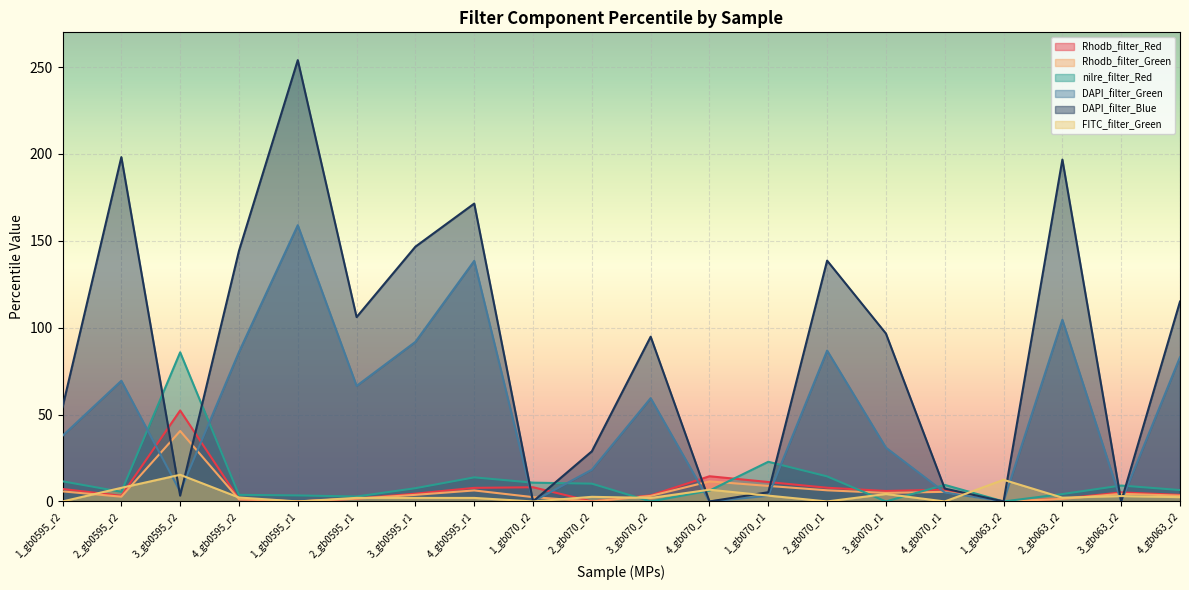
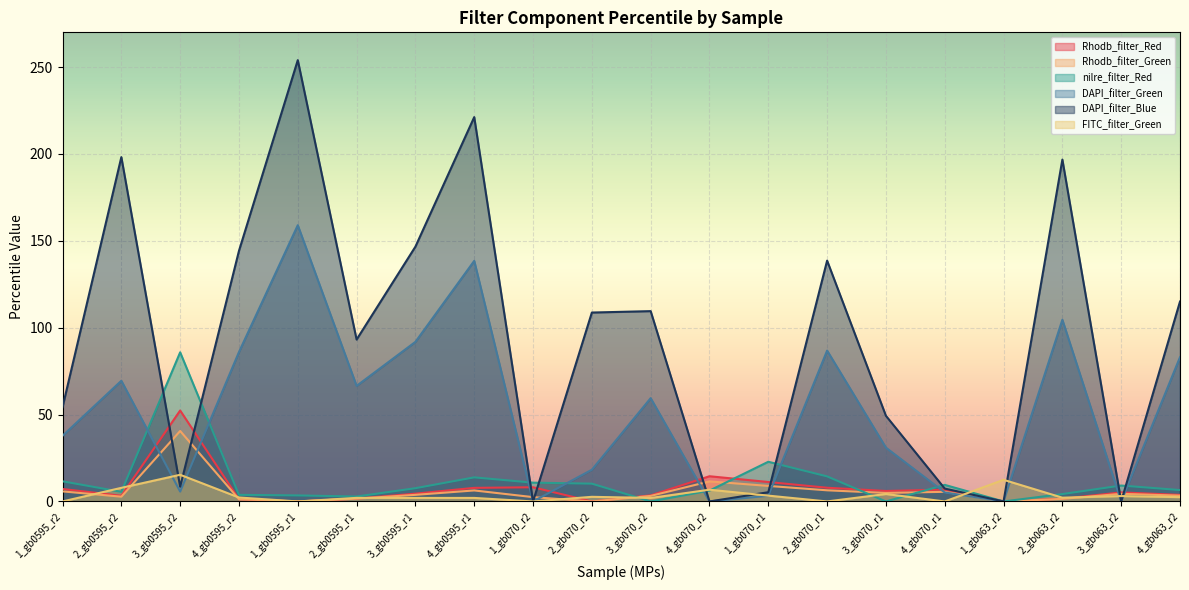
  {
    "Rhodb_filter_Red": {
      "3_gb0595_r2": 52,
      "1_gb070_r2": 8,
      "4_gb070_r2": 15,
      "1_gb070_r1": 11,
      "2_gb070_r1": 8
    },
    "DAPI_filter_Blue": {
      "1_gb0595_r2": 54,
      "2_gb0595_r2": 198,
-     "3_gb0595_r2": 3,
+     "3_gb0595_r2": 8,
      "4_gb0595_r2": 144,
      "1_gb0595_r1": 254,
-     "2_gb0595_r1": 106,
+     "2_gb0595_r1": 93,
      "3_gb0595_r1": 147,
-     "4_gb0595_r1": 171,
-     "2_gb070_r2": 29,
-     "3_gb070_r2": 95,
+     "4_gb0595_r1": 221,
+     "2_gb070_r2": 109,
+     "3_gb070_r2": 110,
      "1_gb070_r1": 5,
      "2_gb070_r1": 139,
-     "3_gb070_r1": 97,
+     "3_gb070_r1": 49,
      "2_gb063_r2": 197,
      "4_gb063_r2": 115
    }
  }
